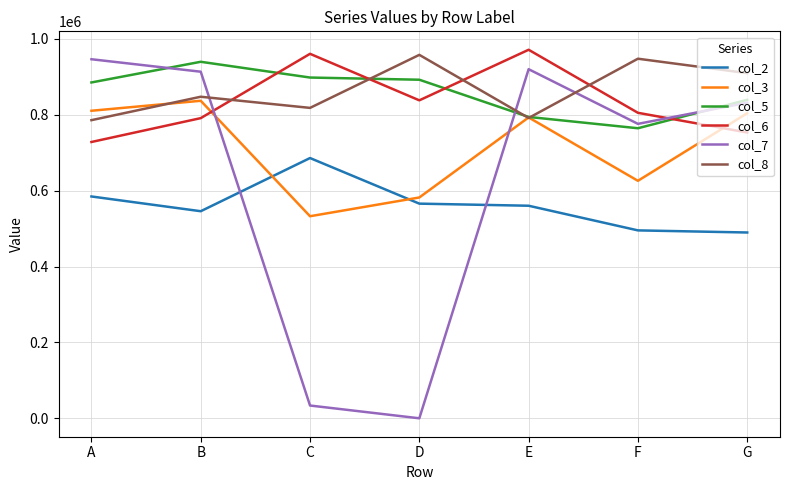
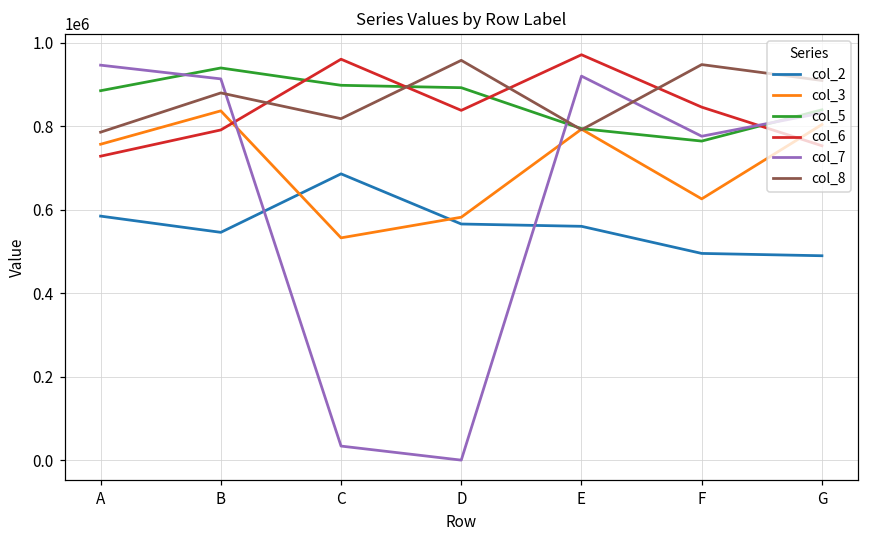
  {
    "col_2": {
      "A": 580000,
      "B": 550000,
      "C": 690000,
      "D": 570000,
      "E": 560000,
      "F": 500000,
      "G": 490000
    },
    "col_3": {
-     "A": 810000,
+     "A": 760000,
      "B": 840000,
      "C": 530000,
      "D": 580000,
      "F": 630000
    },
    "col_5": {
      "A": 890000,
      "B": 940000,
      "C": 900000,
      "D": 890000,
      "F": 760000
    },
    "col_6": {
      "A": 730000,
      "B": 790000,
      "C": 960000,
      "D": 840000,
      "E": 970000,
-     "F": 810000
+     "F": 850000
    },
    "col_7": {
      "A": 950000,
      "B": 910000,
      "C": 30000,
      "D": 0,
      "E": 920000,
      "F": 780000
    },
    "col_8": {
      "A": 790000,
-     "B": 850000,
+     "B": 880000,
      "C": 820000,
      "D": 960000,
      "F": 950000
    }
  }
